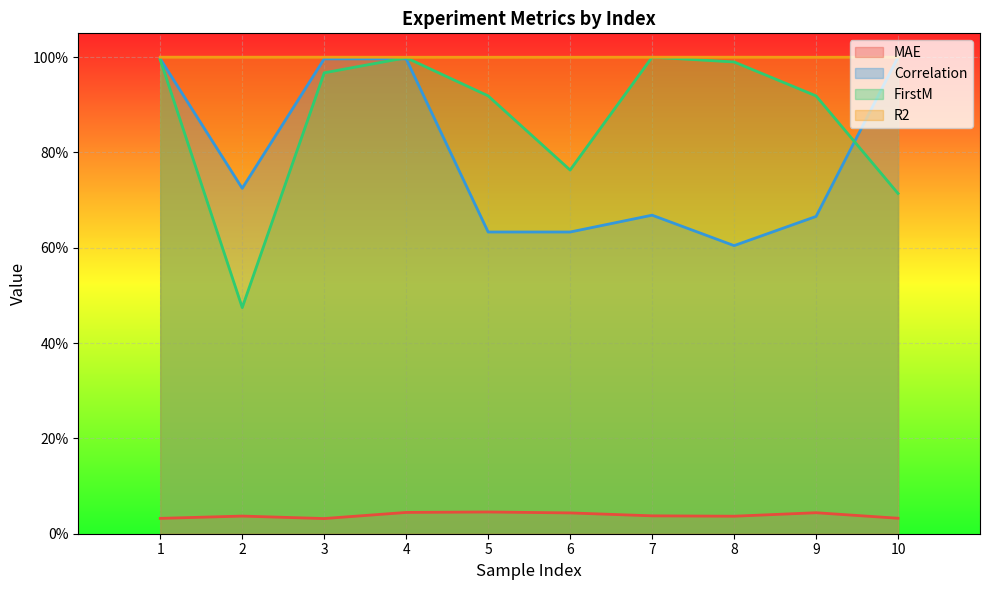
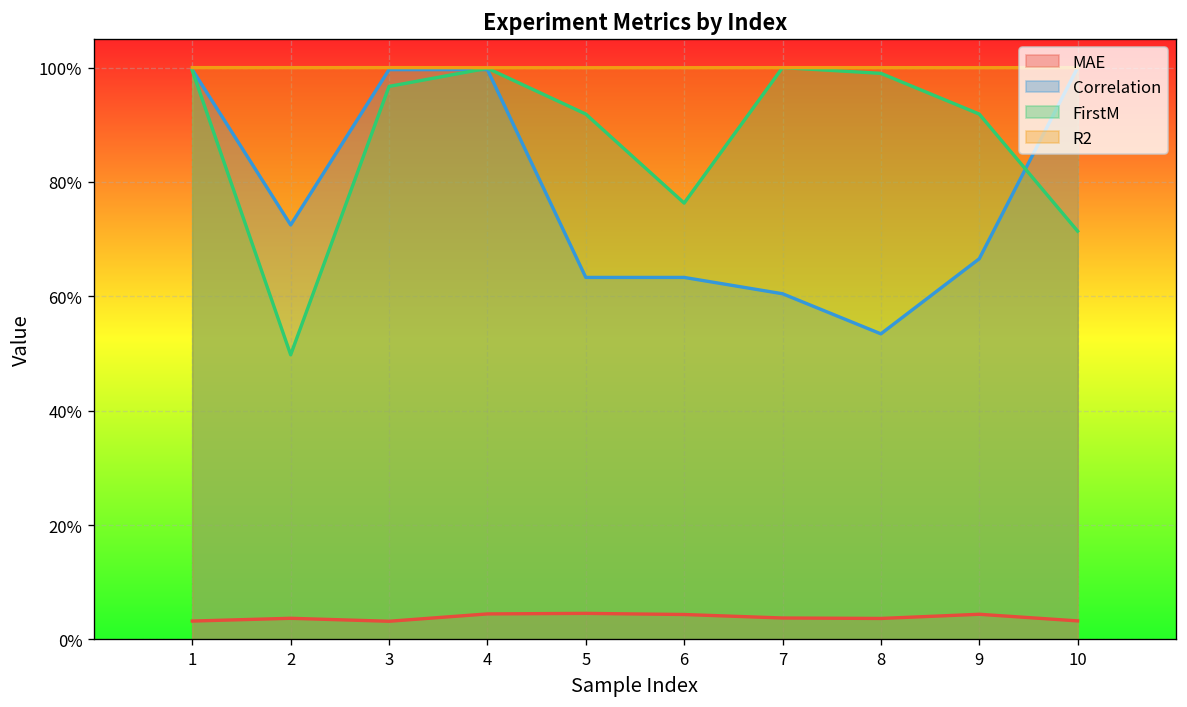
  {
    "Correlation": {
      "2": "72%",
      "5": "63%",
      "6": "63%",
-     "7": "67%",
-     "8": "60%",
+     "7": "60%",
+     "8": "53%",
      "9": "67%"
    },
    "FirstM": {
-     "2": "47%",
+     "2": "50%",
      "3": "97%",
      "5": "92%",
      "6": "76%",
      "8": "99%",
      "9": "92%",
      "10": "71%"
    }
  }
